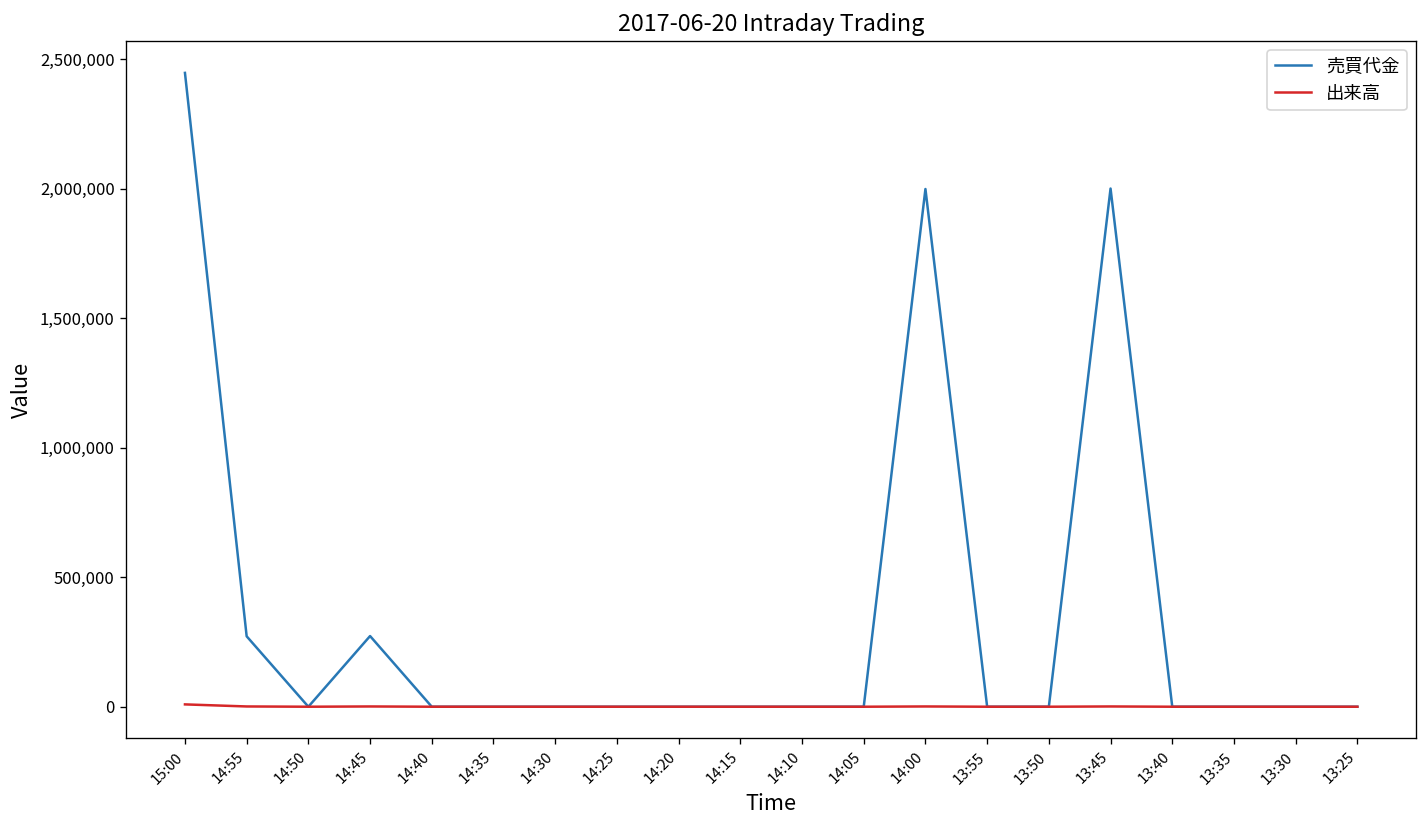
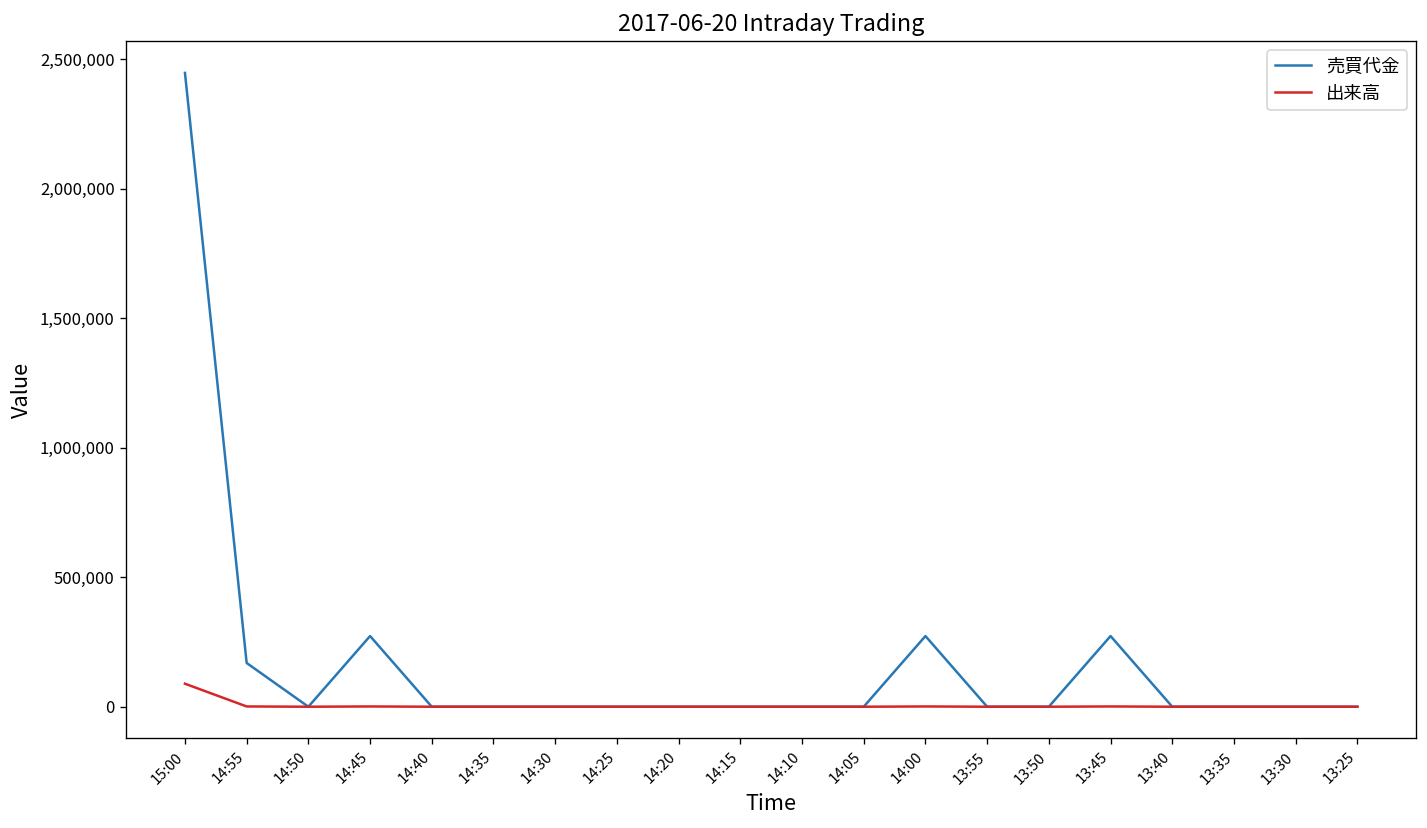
  {
    "売買代金": {
      "15:00": "2,450,000",
-     "14:55": "270,000",
+     "14:55": "170,000",
      "14:45": "270,000",
-     "14:00": "2,000,000",
-     "13:45": "2,000,000"
+     "14:00": "270,000",
+     "13:45": "270,000"
    },
    "出来高": {
-     "15:00": "10,000",
+     "15:00": "90,000",
      "14:55": "0",
      "14:45": "0",
      "14:00": "0",
      "13:45": "0"
    }
  }
